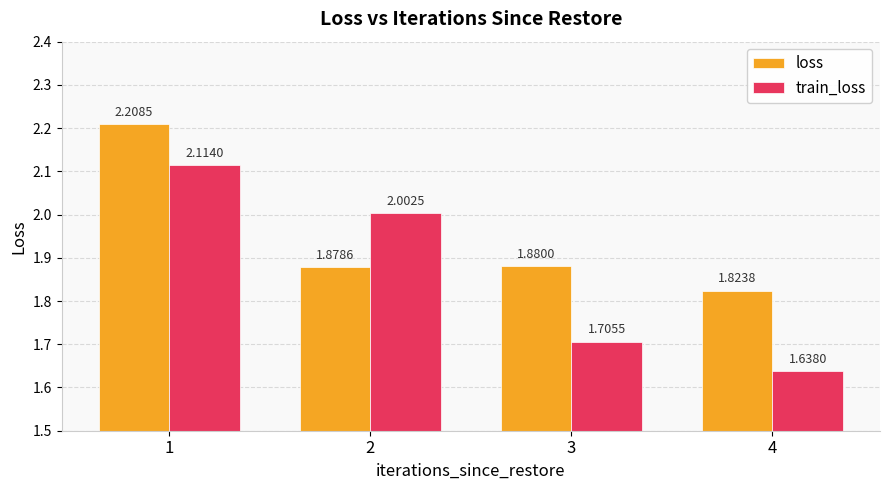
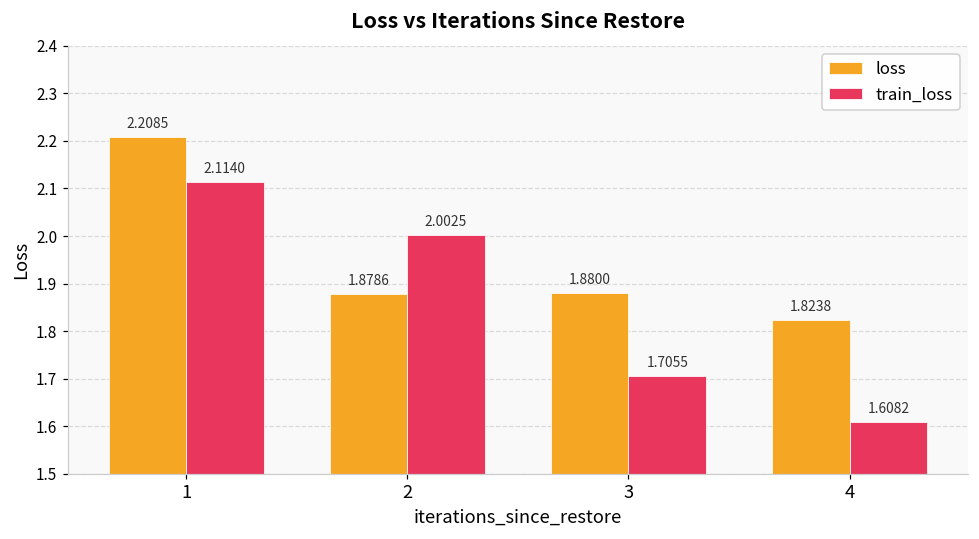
  {
    "loss": {
      "1": 2.2085,
      "2": 1.8786,
      "3": 1.8800,
      "4": 1.8238
    },
    "train_loss": {
      "1": 2.1140,
      "2": 2.0025,
      "3": 1.7055,
-     "4": 1.6380
+     "4": 1.6082
    }
  }
